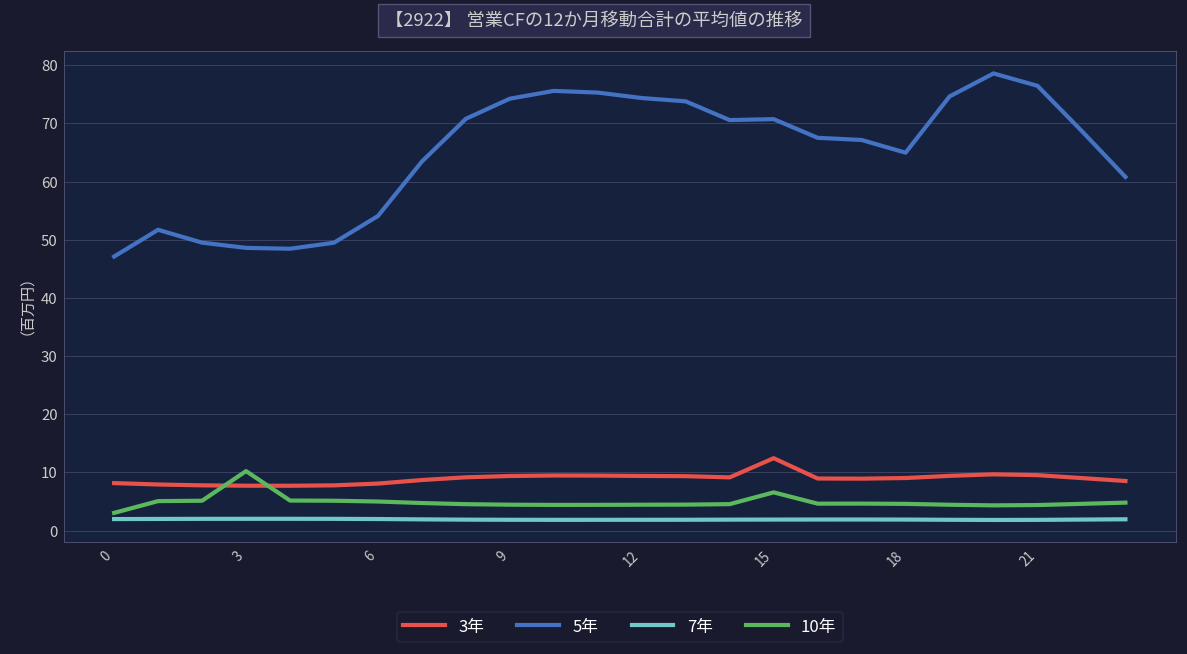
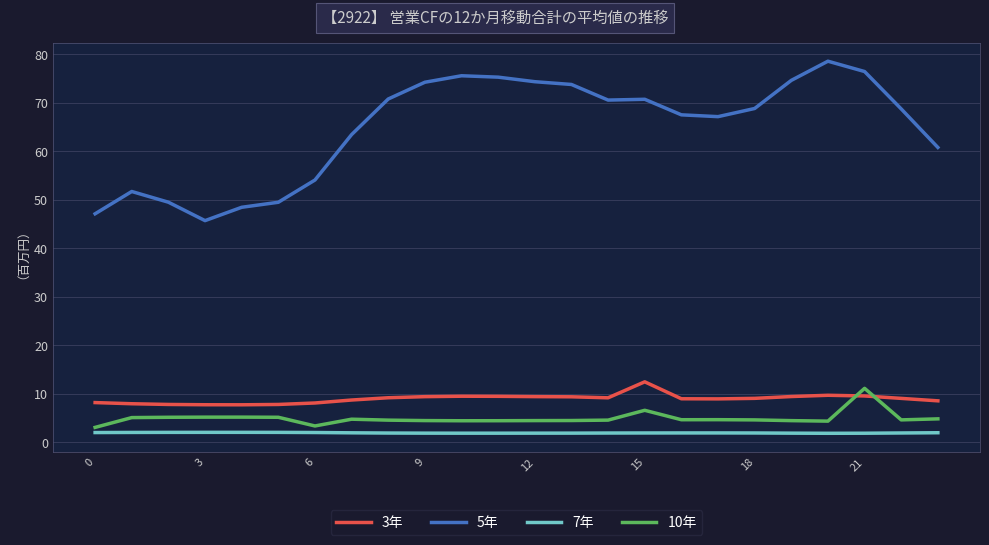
  {
    "3年": {
      "0": 8,
      "3": 8,
      "6": 8,
      "9": 9,
      "12": 9,
      "15": 12,
      "18": 9,
      "21": 10
    },
    "5年": {
      "0": 47,
-     "3": 49,
+     "3": 46,
      "6": 54,
      "9": 74,
      "12": 74,
      "15": 71,
-     "18": 65,
+     "18": 69,
      "21": 76
    },
    "7年": {
      "0": 2,
      "3": 2,
      "6": 2,
      "9": 2,
      "12": 2,
      "15": 2,
      "18": 2,
      "21": 2
    },
    "10年": {
      "0": 3,
-     "3": 10,
-     "6": 5,
+     "3": 5,
+     "6": 3,
      "9": 4,
      "12": 4,
      "15": 7,
      "18": 5,
-     "21": 4
+     "21": 11
    }
  }
